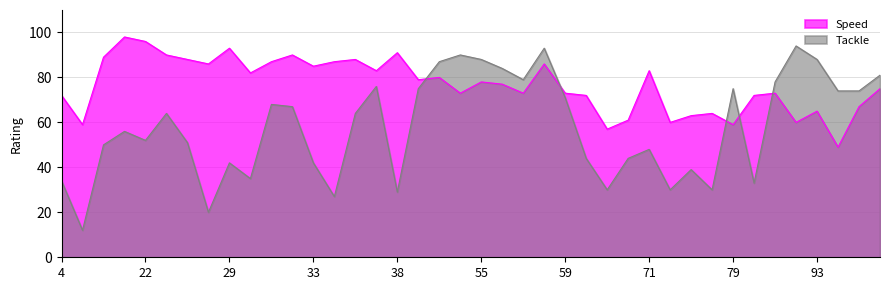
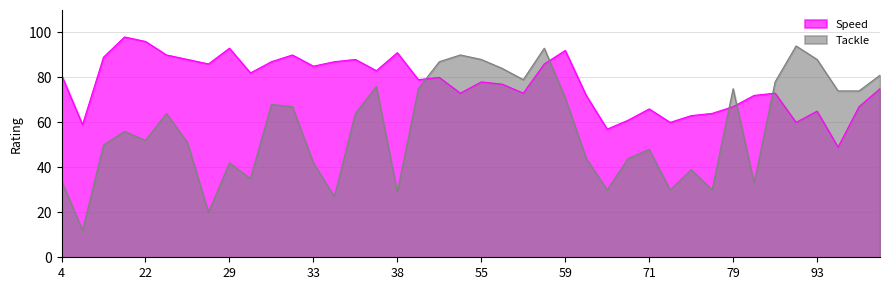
  {
    "Speed": {
-     "4": 72,
+     "4": 81,
      "55": 78,
-     "59": 73,
-     "71": 83,
-     "79": 59,
+     "59": 92,
+     "71": 66,
+     "79": 67,
      "93": 65
    },
    "Tackle": {
      "4": 34,
      "55": 88,
      "59": 71,
      "71": 48,
      "79": 75,
      "93": 88
    }
  }
